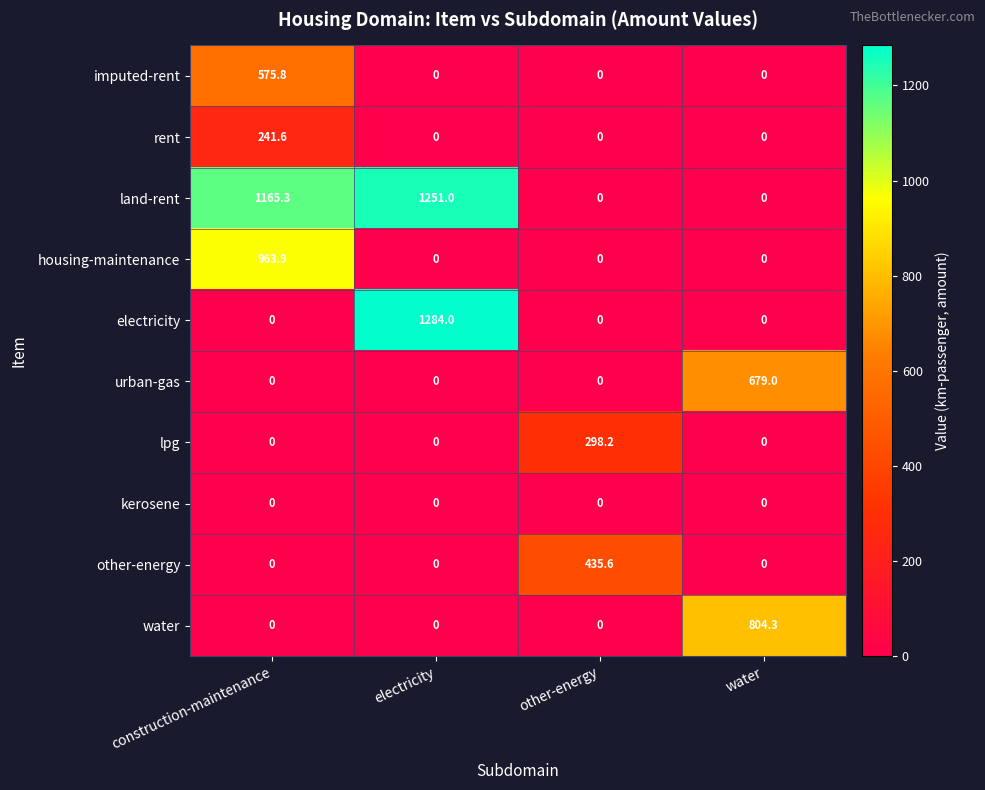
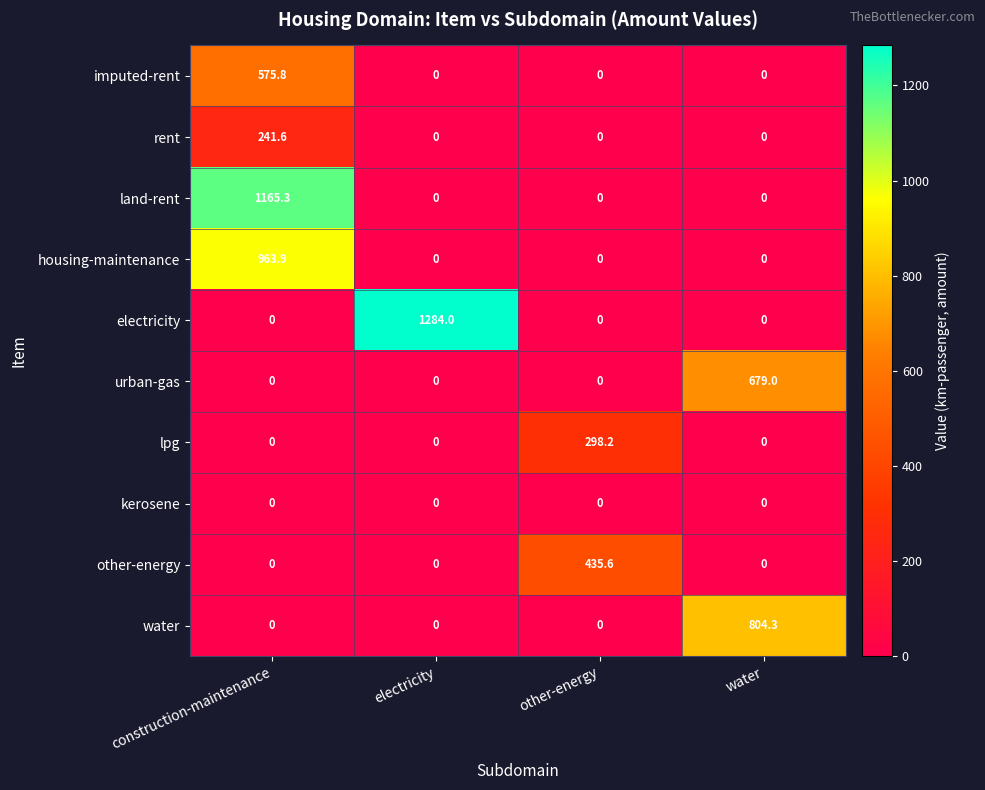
  {
    "imputed-rent": {
      "construction-maintenance": 575.8,
      "electricity": 0,
      "other-energy": 0,
      "water": 0
    },
    "rent": {
      "construction-maintenance": 241.6,
      "electricity": 0,
      "other-energy": 0,
      "water": 0
    },
    "land-rent": {
      "construction-maintenance": 1165.3,
-     "electricity": 1251.0,
+     "electricity": 0,
      "other-energy": 0,
      "water": 0
    },
    "housing-maintenance": {
      "construction-maintenance": 963.9,
      "electricity": 0,
      "other-energy": 0,
      "water": 0
    },
    "electricity": {
      "construction-maintenance": 0,
      "electricity": 1284.0,
      "other-energy": 0,
      "water": 0
    },
    "urban-gas": {
      "construction-maintenance": 0,
      "electricity": 0,
      "other-energy": 0,
      "water": 679.0
    },
    "lpg": {
      "construction-maintenance": 0,
      "electricity": 0,
      "other-energy": 298.2,
      "water": 0
    },
    "kerosene": {
      "construction-maintenance": 0,
      "electricity": 0,
      "other-energy": 0,
      "water": 0
    },
    "other-energy": {
      "construction-maintenance": 0,
      "electricity": 0,
      "other-energy": 435.6,
      "water": 0
    },
    "water": {
      "construction-maintenance": 0,
      "electricity": 0,
      "other-energy": 0,
      "water": 804.3
    }
  }
